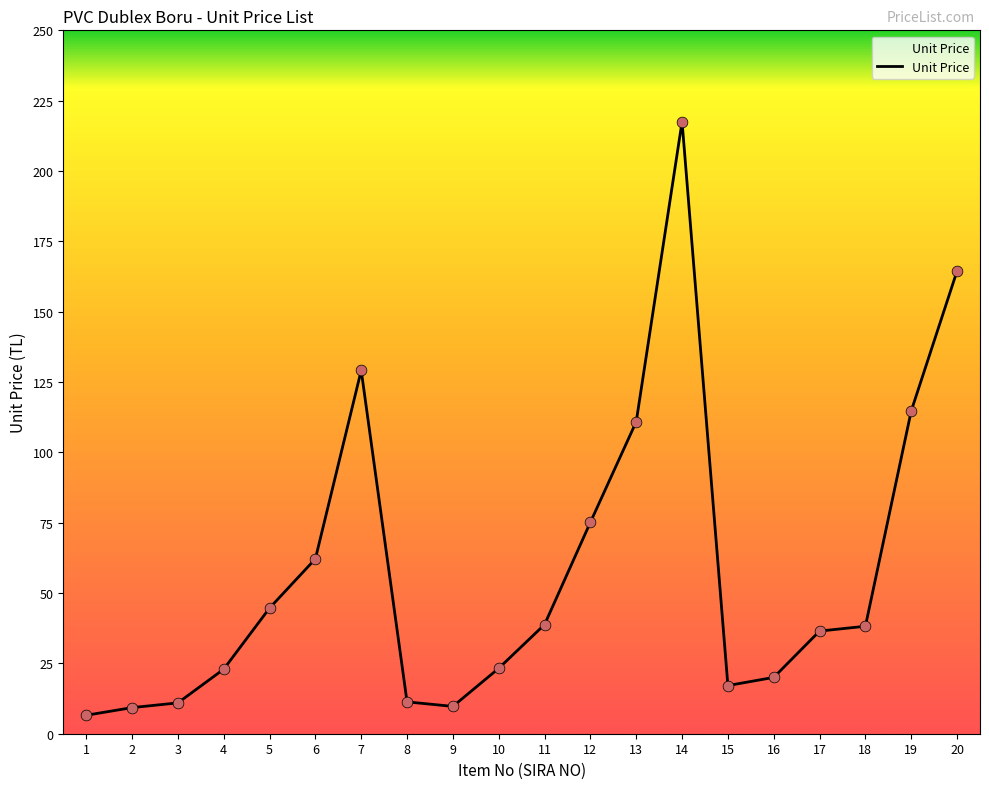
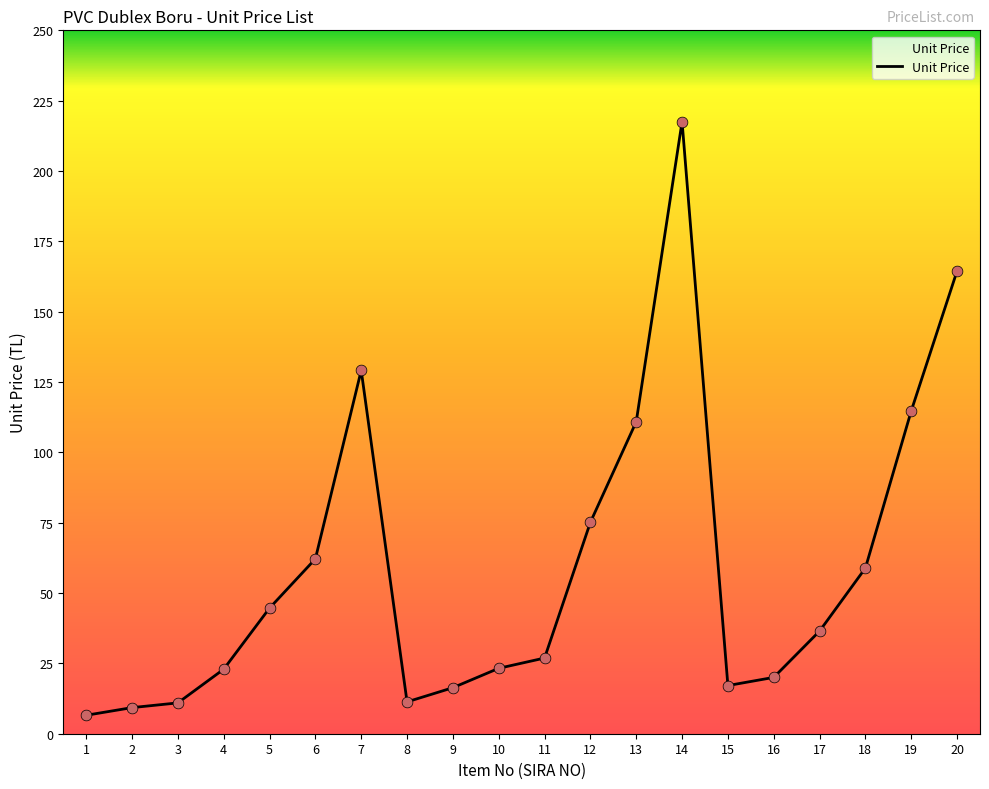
  {
    "1": 7,
    "2": 9,
    "3": 11,
    "4": 23,
    "5": 45,
    "6": 62,
    "7": 129,
    "8": 11,
-   "9": 10,
+   "9": 16,
    "10": 23,
-   "11": 39,
+   "11": 27,
    "12": 75,
    "13": 111,
    "14": 218,
    "15": 17,
    "16": 20,
    "17": 36,
-   "18": 38,
+   "18": 59,
    "19": 115,
    "20": 164
  }
